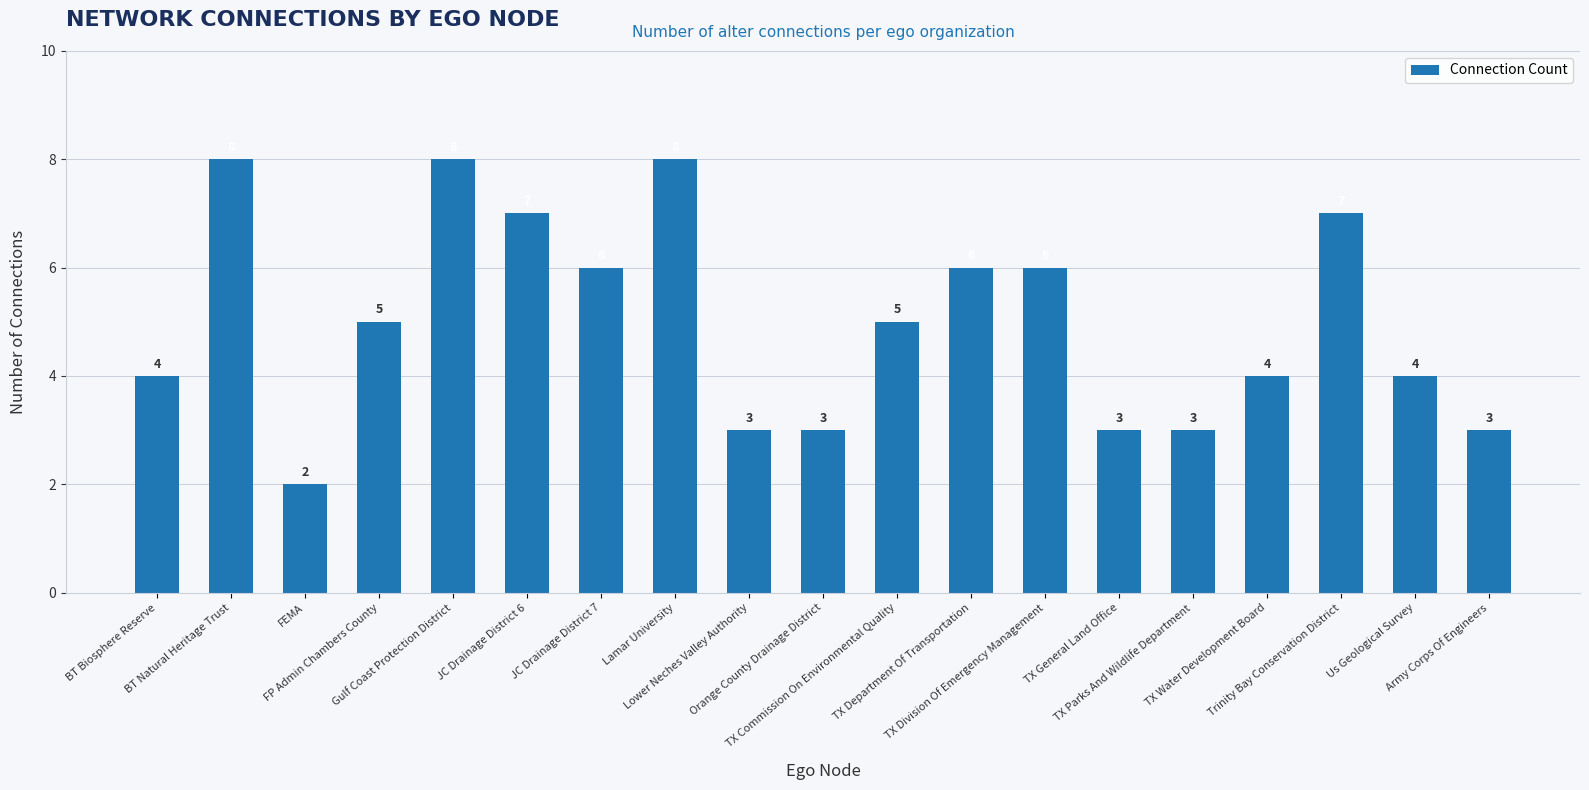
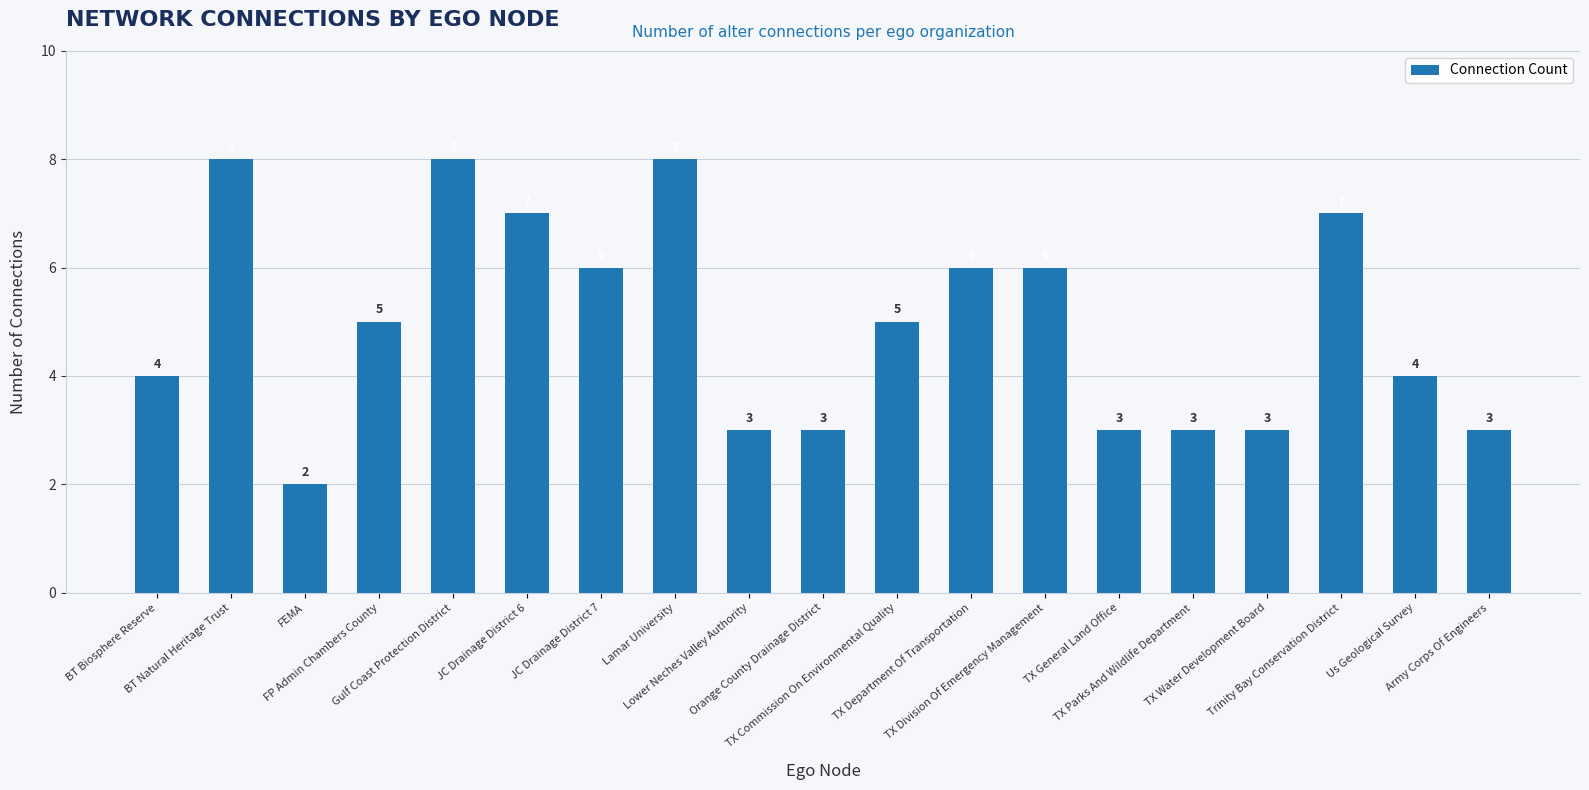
  {
    "BT Biosphere Reserve": 4,
    "FEMA": 2,
    "FP Admin Chambers County": 5,
    "Lower Neches Valley Authority": 3,
    "Orange County Drainage District": 3,
    "TX Commission On Environmental Quality": 5,
    "TX General Land Office": 3,
    "TX Parks And Wildlife Department": 3,
-   "TX Water Development Board": 4,
+   "TX Water Development Board": 3,
    "Us Geological Survey": 4,
    "Army Corps Of Engineers": 3
  }
